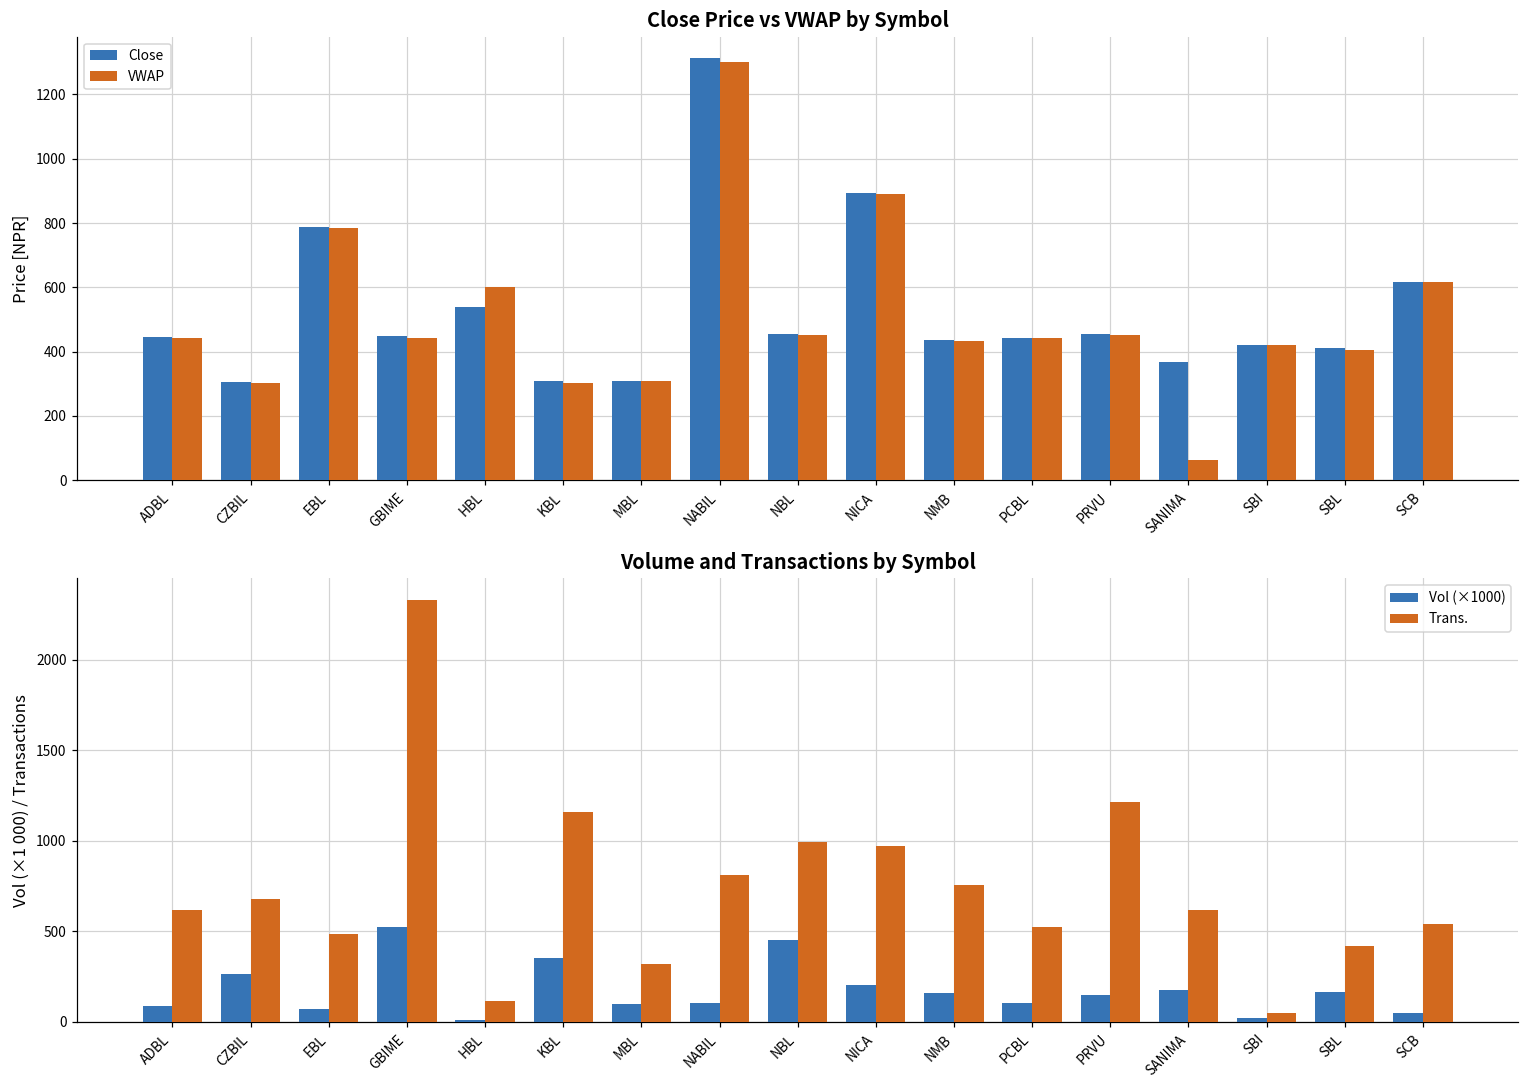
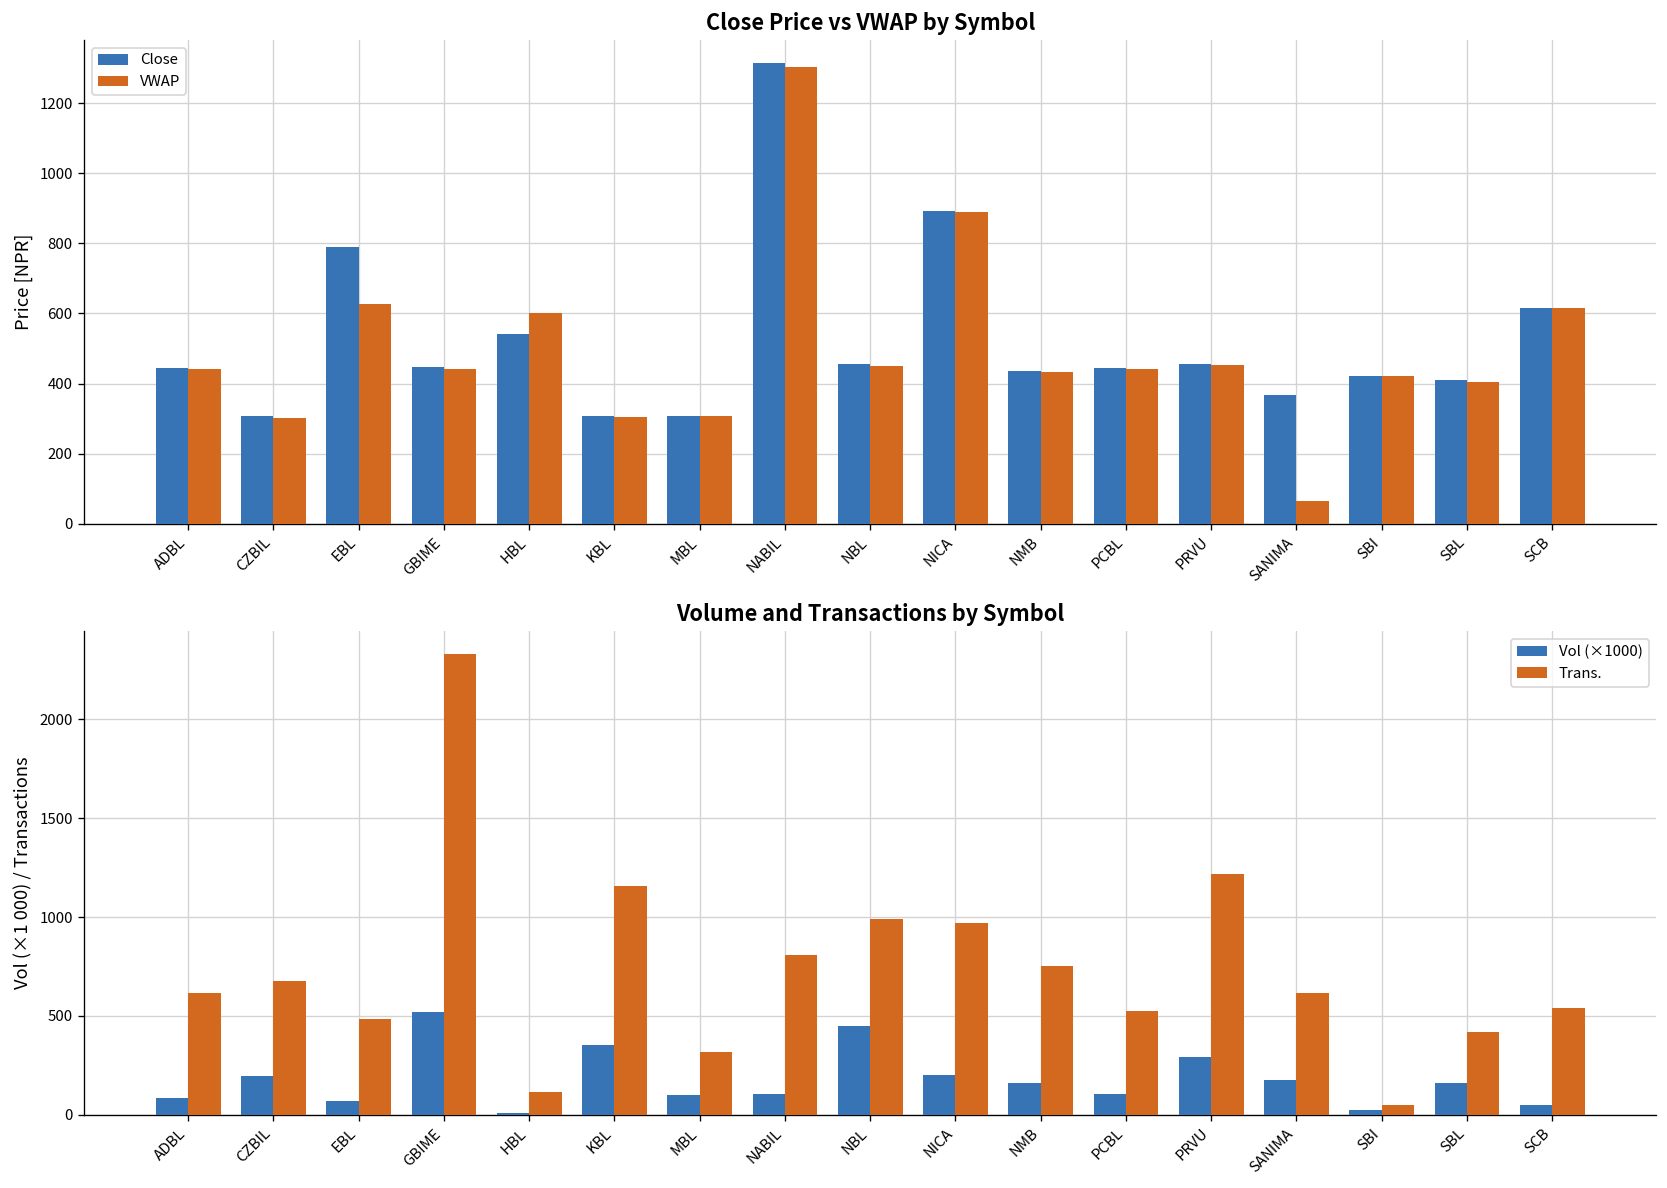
  {
    "Close Price vs VWAP by Symbol": {
      "Close": {
        "ADBL": 450,
        "CZBIL": 310,
        "EBL": 790,
        "GBIME": 450,
        "HBL": 540,
        "KBL": 310,
        "MBL": 310,
        "NABIL": 1310,
        "NBL": 460,
        "NICA": 890,
        "NMB": 440,
        "PCBL": 440,
        "PRVU": 460,
        "SANIMA": 370,
        "SBI": 420,
        "SBL": 410,
        "SCB": 620
      },
      "VWAP": {
        "ADBL": 440,
        "CZBIL": 300,
-       "EBL": 780,
+       "EBL": 630,
        "GBIME": 440,
        "HBL": 600,
        "KBL": 300,
        "MBL": 310,
        "NABIL": 1300,
        "NBL": 450,
        "NICA": 890,
        "NMB": 430,
        "PCBL": 440,
        "PRVU": 450,
        "SANIMA": 60,
        "SBI": 420,
        "SBL": 400,
        "SCB": 620
      }
    },
    "Volume and Transactions by Symbol": {
      "Vol (×1000)": {
        "ADBL": 90,
-       "CZBIL": 260,
+       "CZBIL": 200,
        "EBL": 70,
        "GBIME": 520,
        "KBL": 350,
        "MBL": 100,
        "NABIL": 100,
        "NBL": 450,
        "NICA": 200,
        "NMB": 160,
        "PCBL": 110,
-       "PRVU": 150,
+       "PRVU": 290,
        "SANIMA": 180,
        "SBI": 20,
        "SBL": 160,
        "SCB": 50
      },
      "Trans.": {
        "ADBL": 620,
        "CZBIL": 680,
        "EBL": 490,
        "GBIME": 2330,
        "HBL": 120,
        "KBL": 1160,
        "MBL": 320,
        "NABIL": 810,
        "NBL": 990,
        "NICA": 970,
        "NMB": 760,
        "PCBL": 530,
        "PRVU": 1220,
        "SANIMA": 620,
        "SBI": 50,
        "SBL": 420,
        "SCB": 540
      }
    }
  }
